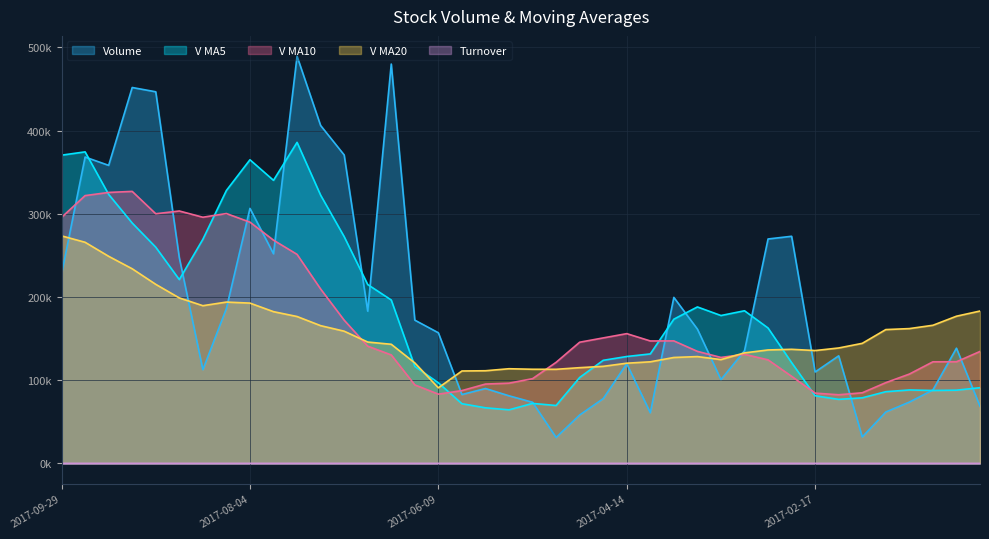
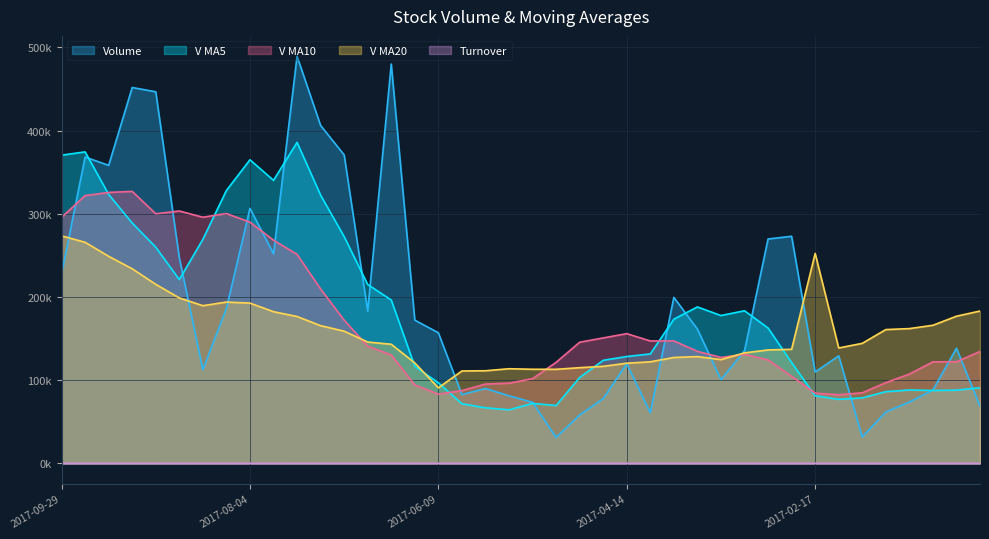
  {
    "V MA20": {
      "2017-09-29": 270000,
      "2017-08-04": 190000,
      "2017-06-09": 90000,
-     "2017-02-17": 140000
+     "2017-02-17": 250000
    }
  }
